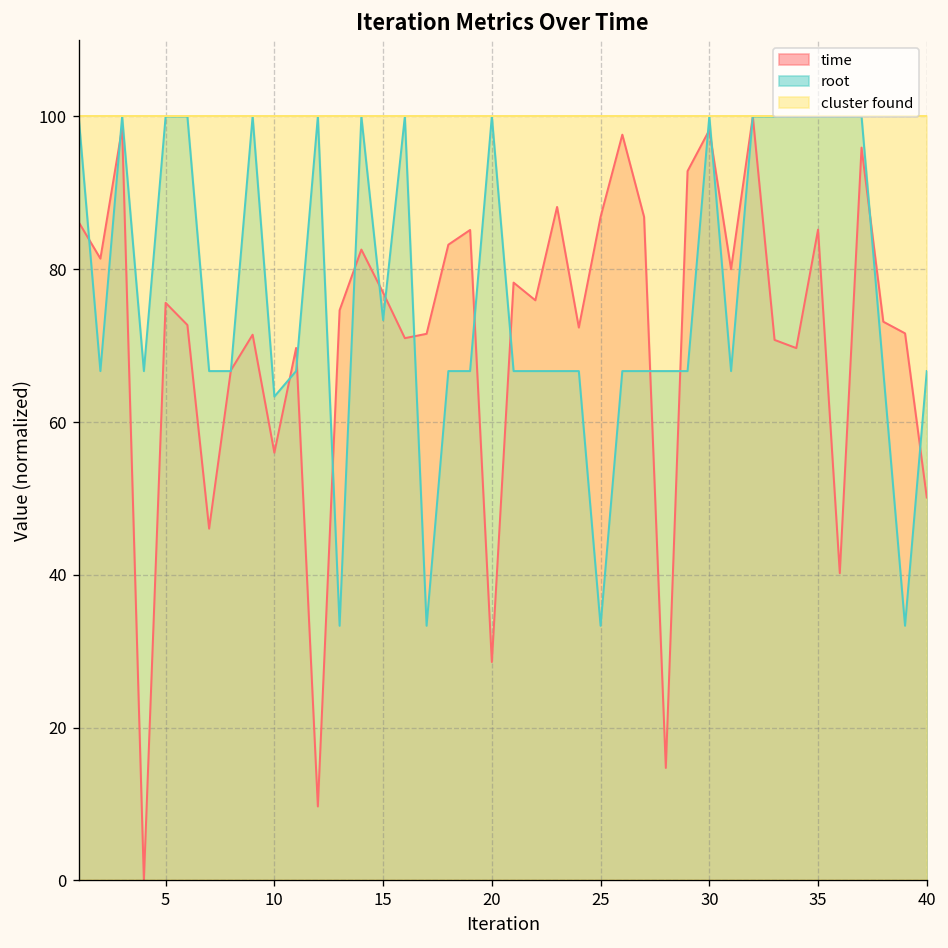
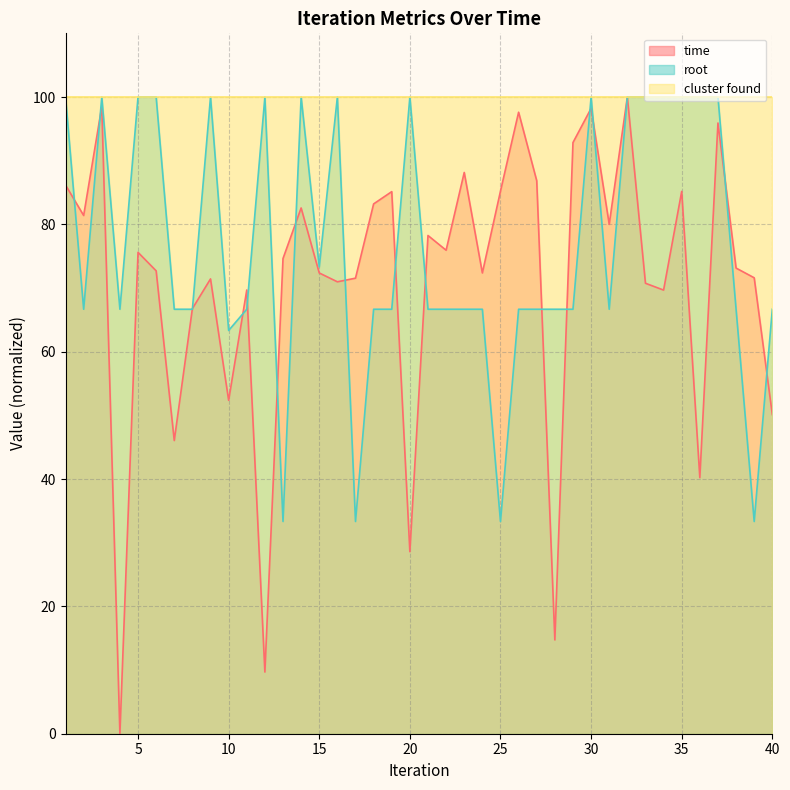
  {
    "time": {
      "5": 76,
-     "10": 56,
-     "15": 77,
+     "10": 52,
+     "15": 72,
      "20": 29,
-     "25": 87,
+     "25": 85,
      "30": 98,
      "35": 85,
      "40": 50
    },
    "root": {
      "10": 63,
      "15": 73,
      "25": 33,
      "40": 67
    },
    "cluster found": {
      "10": 100,
      "15": 100,
      "25": 100,
      "40": 100
    }
  }
